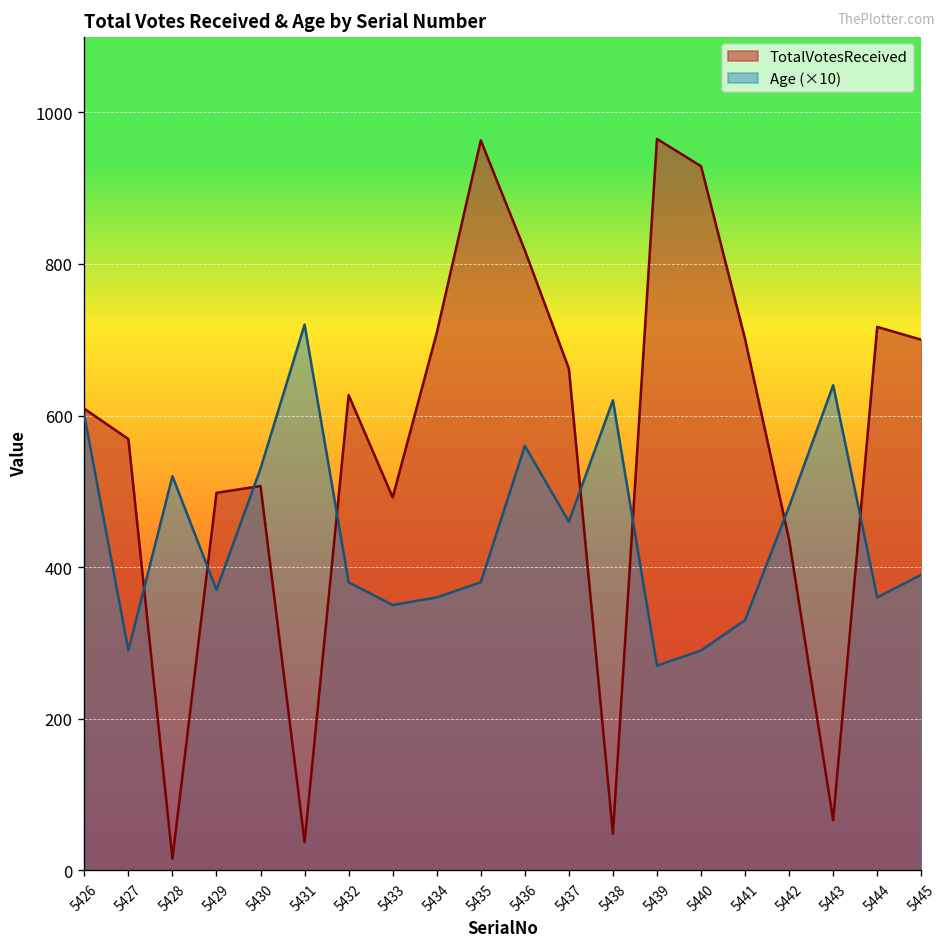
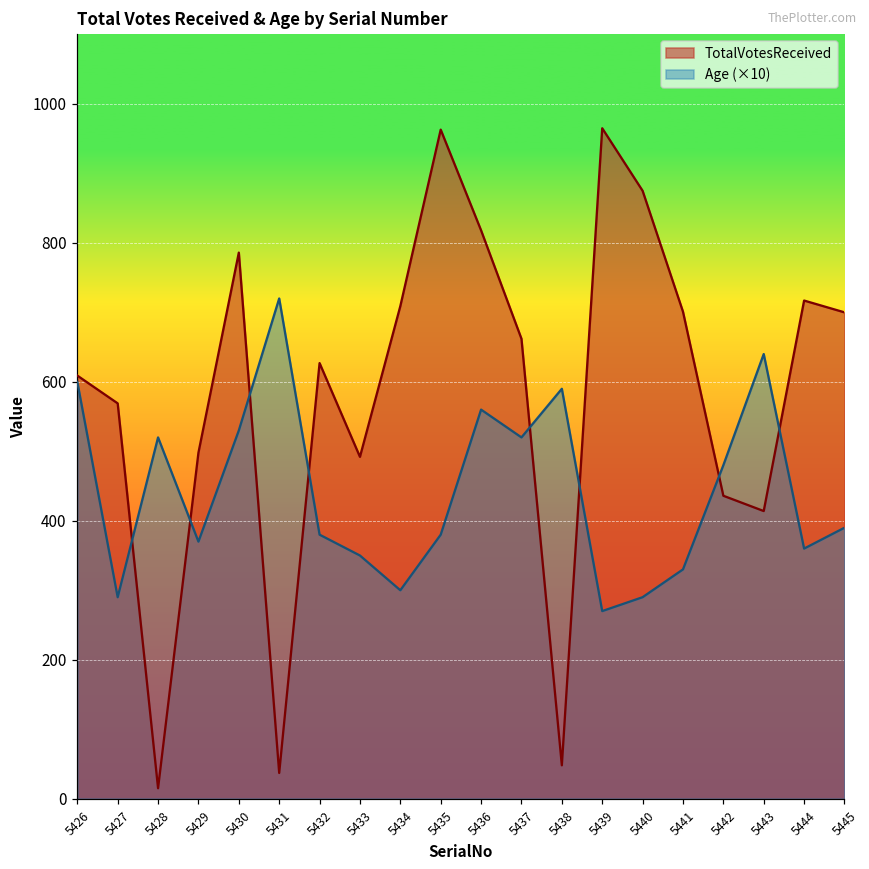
  {
    "TotalVotesReceived": {
      "5426": 610,
      "5427": 570,
      "5428": 20,
      "5429": 500,
-     "5430": 510,
+     "5430": 790,
      "5431": 40,
      "5432": 630,
      "5433": 490,
      "5434": 710,
      "5435": 960,
      "5436": 820,
      "5437": 660,
      "5438": 50,
      "5439": 970,
-     "5440": 930,
+     "5440": 880,
      "5441": 700,
      "5442": 440,
-     "5443": 70,
+     "5443": 410,
      "5444": 720,
      "5445": 700
    },
    "Age (×10)": {
      "5426": 600,
      "5427": 290,
      "5428": 520,
      "5429": 370,
      "5430": 530,
      "5431": 720,
      "5432": 380,
      "5433": 350,
-     "5434": 360,
+     "5434": 300,
      "5435": 380,
      "5436": 560,
-     "5437": 460,
-     "5438": 620,
+     "5437": 520,
+     "5438": 590,
      "5439": 270,
      "5440": 290,
      "5441": 330,
      "5442": 480,
      "5443": 640,
      "5444": 360,
      "5445": 390
    }
  }
